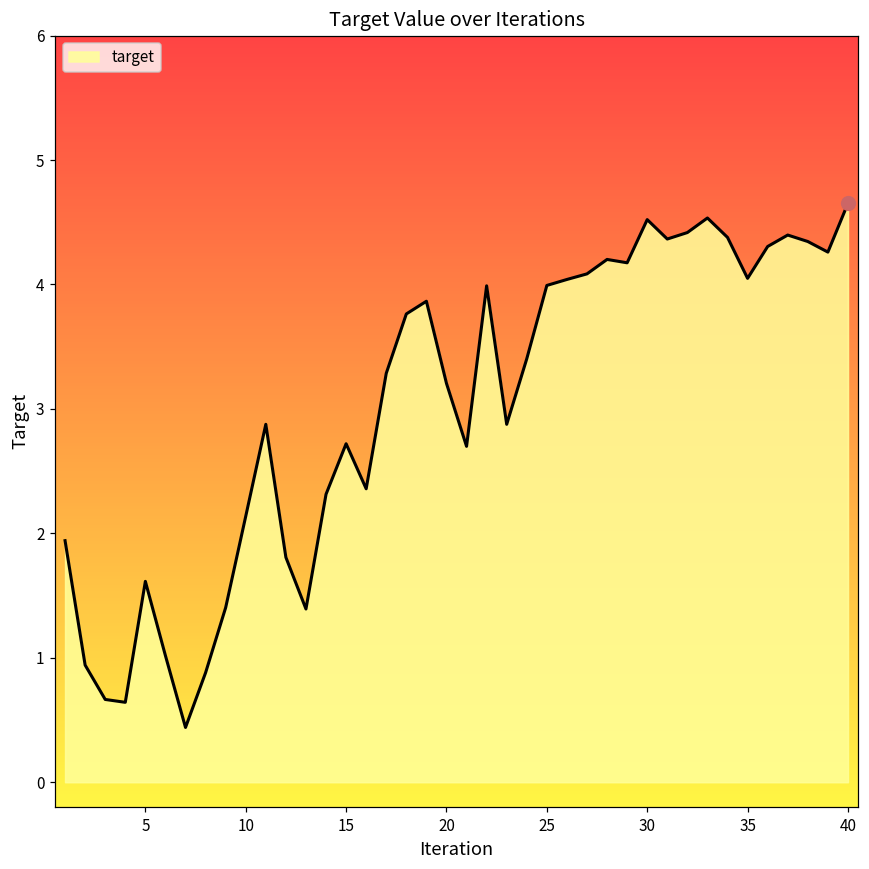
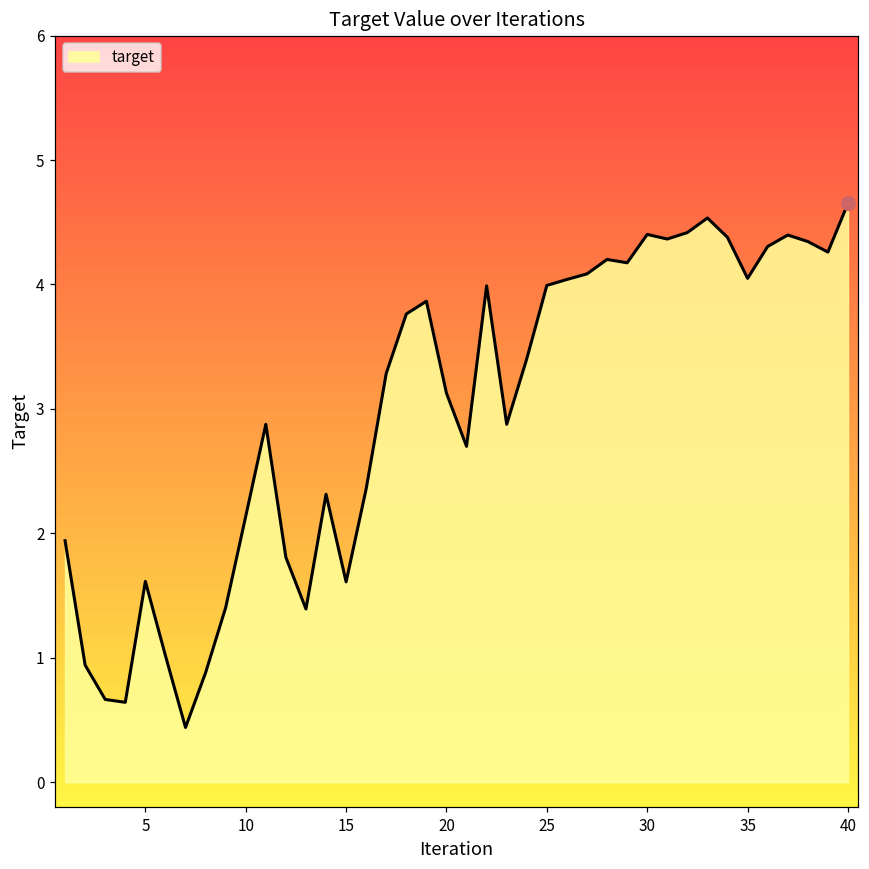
  {
    "target": {
      "5": 1.61,
      "10": 2.14,
-     "15": 2.72,
-     "20": 3.21,
+     "15": 1.61,
+     "20": 3.13,
      "25": 3.99,
-     "30": 4.52,
+     "30": 4.40,
      "35": 4.05
    }
  }
